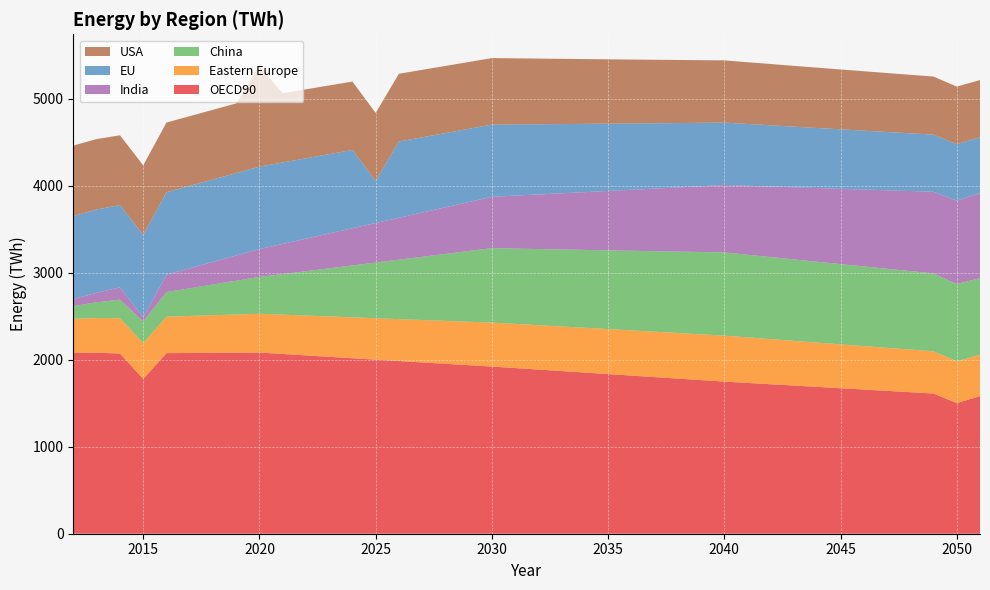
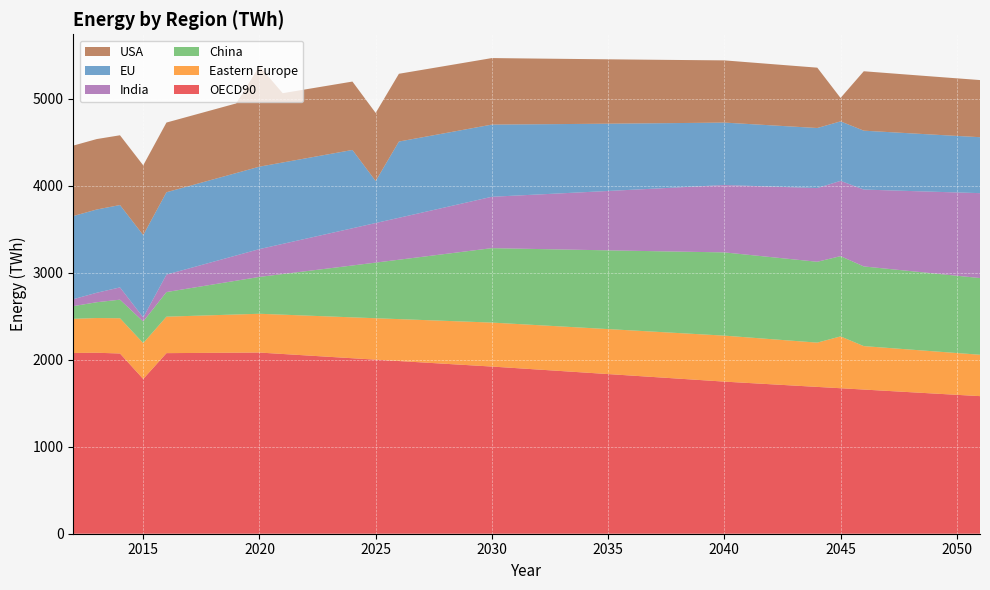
  {
    "OECD90": {
      "2015": 1800,
      "2020": 2100,
      "2025": 2000,
      "2030": 1900,
      "2035": 1800,
      "2040": 1700,
      "2045": 1700,
-     "2050": 1500
+     "2050": 1600
    },
    "Eastern Europe": {
      "2015": 400,
      "2020": 400,
      "2025": 500,
      "2030": 500,
      "2035": 500,
      "2040": 500,
-     "2045": 500,
+     "2045": 600,
      "2050": 500
    },
    "China": {
      "2015": 200,
      "2020": 400,
      "2025": 600,
      "2030": 900,
      "2035": 900,
      "2040": 1000,
      "2045": 900,
      "2050": 900
    },
    "India": {
      "2015": 0,
      "2020": 300,
      "2025": 500,
      "2030": 600,
      "2035": 700,
      "2040": 800,
      "2045": 900,
      "2050": 1000
    },
    "EU": {
      "2015": 900,
      "2020": 900,
      "2025": 500,
      "2030": 800,
      "2035": 800,
      "2040": 700,
      "2045": 700,
      "2050": 600
    },
    "USA": {
      "2015": 800,
      "2025": 800,
      "2030": 800,
      "2035": 700,
      "2040": 700,
-     "2045": 700,
+     "2045": 300,
      "2050": 700
    }
  }
